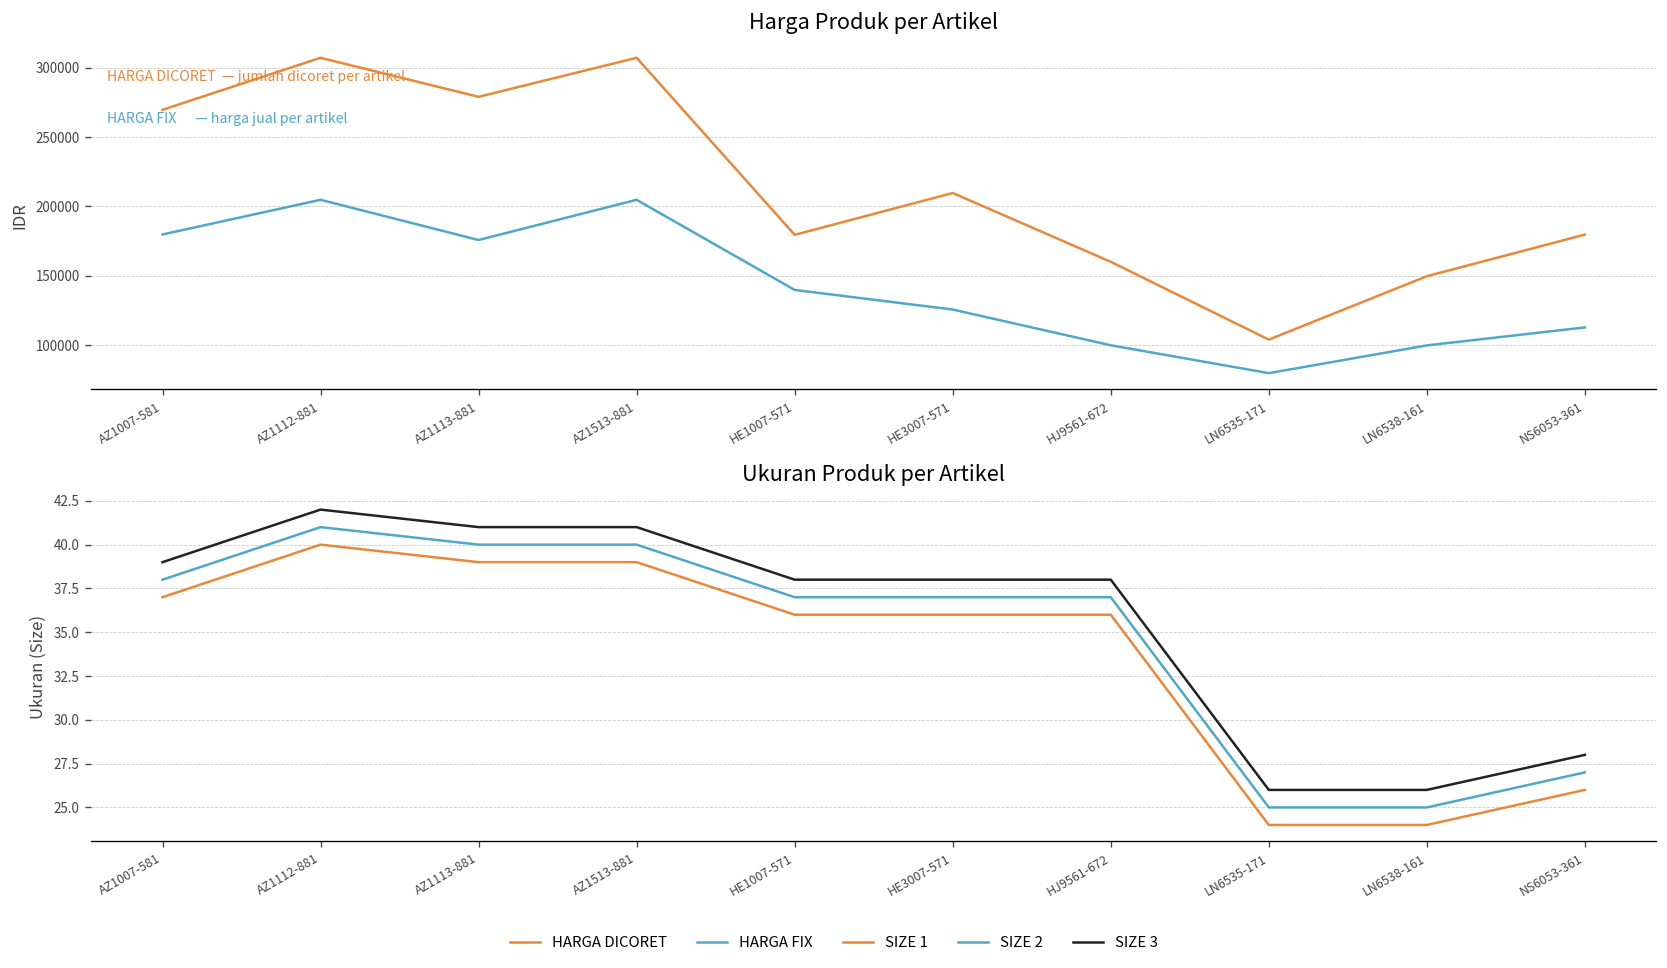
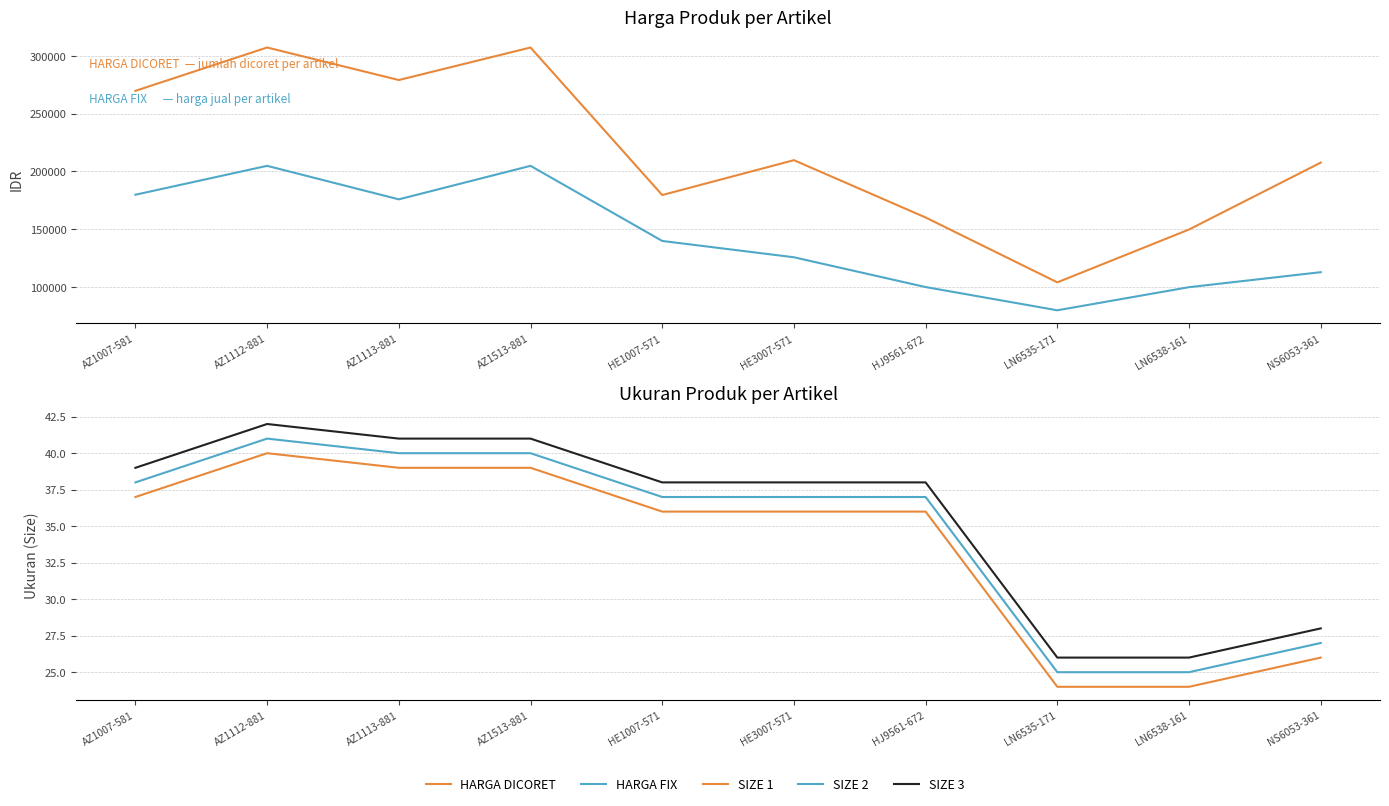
  {
    "Harga Produk per Artikel": {
      "HARGA DICORET": {
        "AZ1007-581": 270000,
        "AZ1112-881": 307000,
        "AZ1113-881": 279000,
        "AZ1513-881": 307000,
        "HE1007-571": 180000,
        "HE3007-571": 210000,
        "HJ9561-672": 160000,
        "LN6535-171": 104000,
        "LN6538-161": 150000,
-       "NS6053-361": 180000
+       "NS6053-361": 208000
      },
      "HARGA FIX": {
        "AZ1007-581": 180000,
        "AZ1112-881": 205000,
        "AZ1113-881": 176000,
        "AZ1513-881": 205000,
        "HE1007-571": 140000,
        "HE3007-571": 126000,
        "HJ9561-672": 100000,
        "LN6535-171": 80000,
        "LN6538-161": 100000,
        "NS6053-361": 113000
      }
    },
    "Ukuran Produk per Artikel": {
      "SIZE 1": {
        "AZ1007-581": 37.0,
        "AZ1112-881": 40.0,
        "AZ1113-881": 39.0,
        "AZ1513-881": 39.0,
        "HE1007-571": 36.0,
        "HE3007-571": 36.0,
        "HJ9561-672": 36.0,
        "LN6535-171": 24.0,
        "LN6538-161": 24.0,
        "NS6053-361": 26.0
      },
      "SIZE 2": {
        "AZ1007-581": 38.0,
        "AZ1112-881": 41.0,
        "AZ1113-881": 40.0,
        "AZ1513-881": 40.0,
        "HE1007-571": 37.0,
        "HE3007-571": 37.0,
        "HJ9561-672": 37.0,
        "LN6535-171": 25.0,
        "LN6538-161": 25.0,
        "NS6053-361": 27.0
      },
      "SIZE 3": {
        "AZ1007-581": 39.0,
        "AZ1112-881": 42.0,
        "AZ1113-881": 41.0,
        "AZ1513-881": 41.0,
        "HE1007-571": 38.0,
        "HE3007-571": 38.0,
        "HJ9561-672": 38.0,
        "LN6535-171": 26.0,
        "LN6538-161": 26.0,
        "NS6053-361": 28.0
      }
    }
  }
